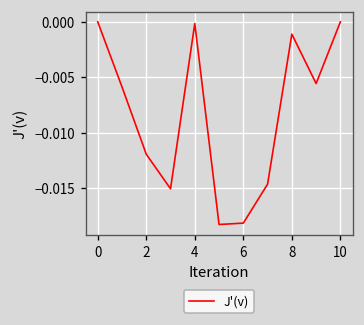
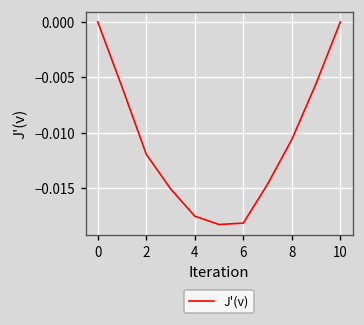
  {
    "0": 0.000,
    "2": -0.012,
-   "4": 0.000,
+   "4": -0.018,
    "6": -0.018,
-   "8": -0.001,
+   "8": -0.011,
    "10": 0.000
  }
